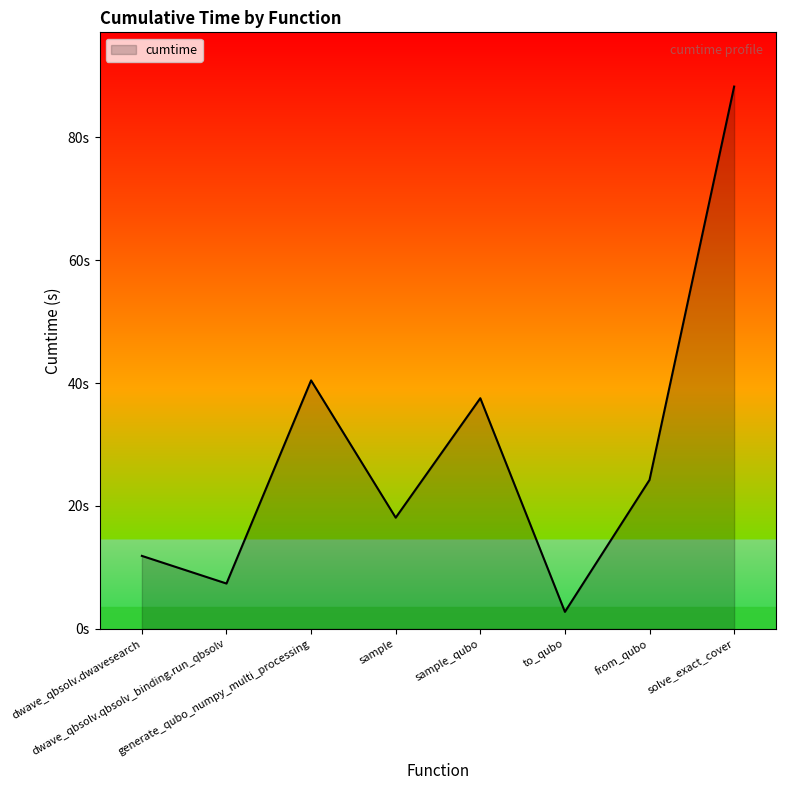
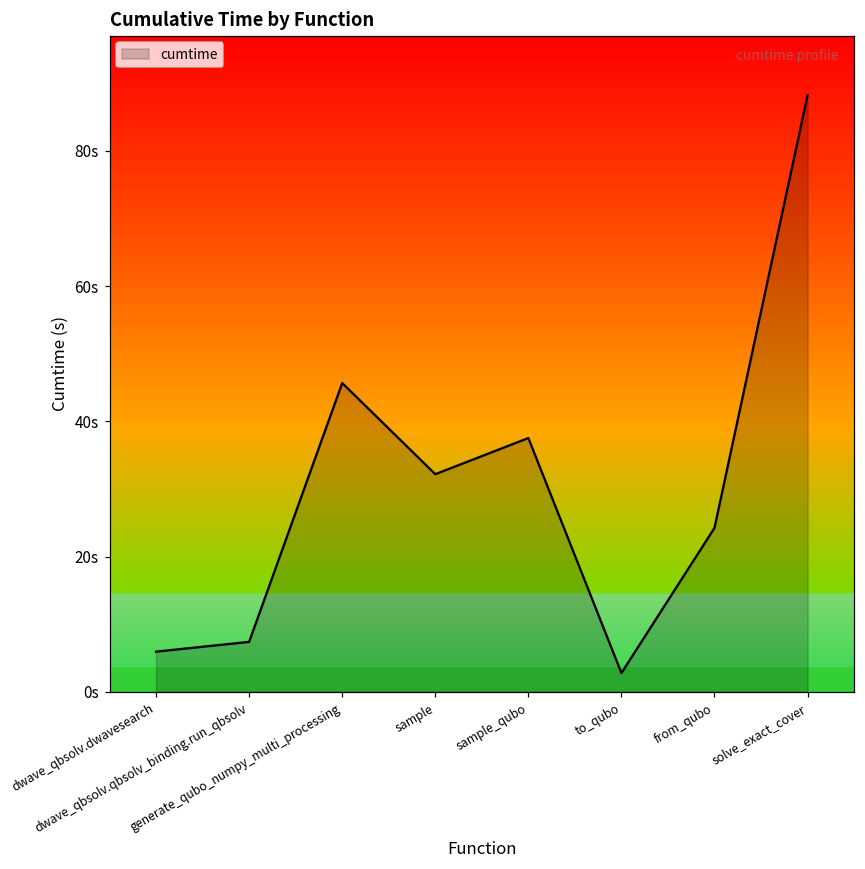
  {
-   "dwave_qbsolv.dwavesearch": "12s",
+   "dwave_qbsolv.dwavesearch": "6s",
    "dwave_qbsolv.qbsolv_binding.run_qbsolv": "7s",
-   "generate_qubo_numpy_multi_processing": "40s",
-   "sample": "18s",
+   "generate_qubo_numpy_multi_processing": "46s",
+   "sample": "32s",
    "sample_qubo": "38s",
    "from_qubo": "24s",
    "solve_exact_cover": "88s"
  }
